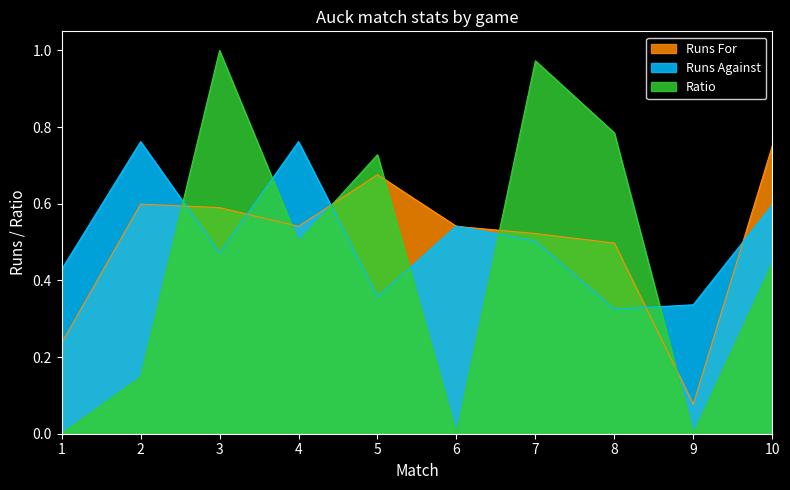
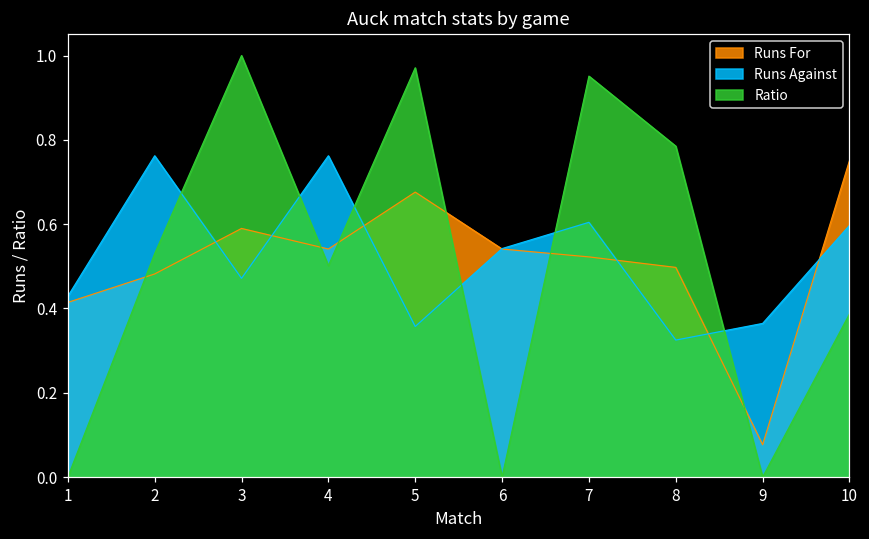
  {
    "Runs For": {
-     "1": 0.24,
-     "2": 0.60,
+     "1": 0.41,
+     "2": 0.48,
      "3": 0.59,
      "4": 0.54,
      "5": 0.68,
      "7": 0.52,
      "8": 0.50,
      "9": 0.08,
      "10": 0.75
    },
    "Runs Against": {
      "1": 0.43,
      "2": 0.76,
      "3": 0.47,
      "4": 0.76,
      "5": 0.36,
-     "7": 0.50,
+     "7": 0.60,
      "8": 0.33,
-     "9": 0.34,
+     "9": 0.36,
      "10": 0.60
    },
    "Ratio": {
      "1": 0.00,
-     "2": 0.15,
+     "2": 0.53,
      "3": 1.00,
      "4": 0.50,
-     "5": 0.73,
+     "5": 0.97,
      "6": 0.00,
-     "7": 0.97,
+     "7": 0.95,
      "8": 0.79,
      "9": 0.00,
-     "10": 0.44
+     "10": 0.39
    }
  }
